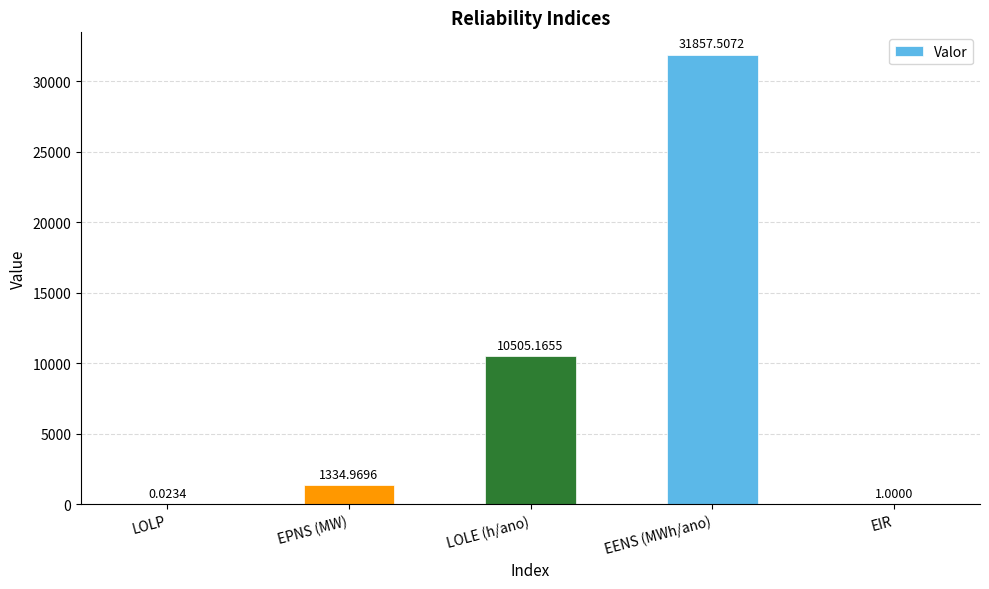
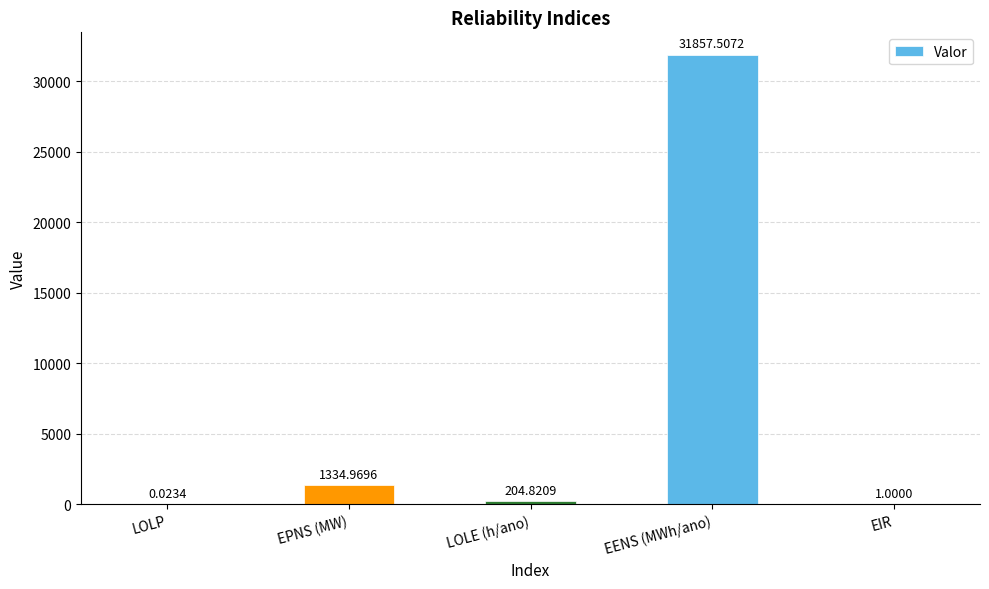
  {
    "LOLP": 0.0234,
    "EPNS (MW)": 1334.9696,
-   "LOLE (h/ano)": 10505.1655,
+   "LOLE (h/ano)": 204.8209,
    "EENS (MWh/ano)": 31857.5072,
    "EIR": 1.0000
  }
